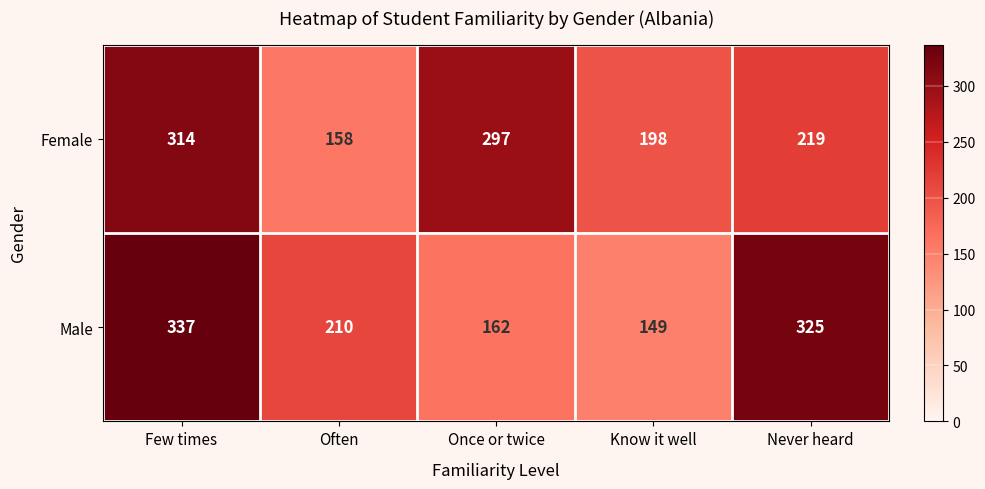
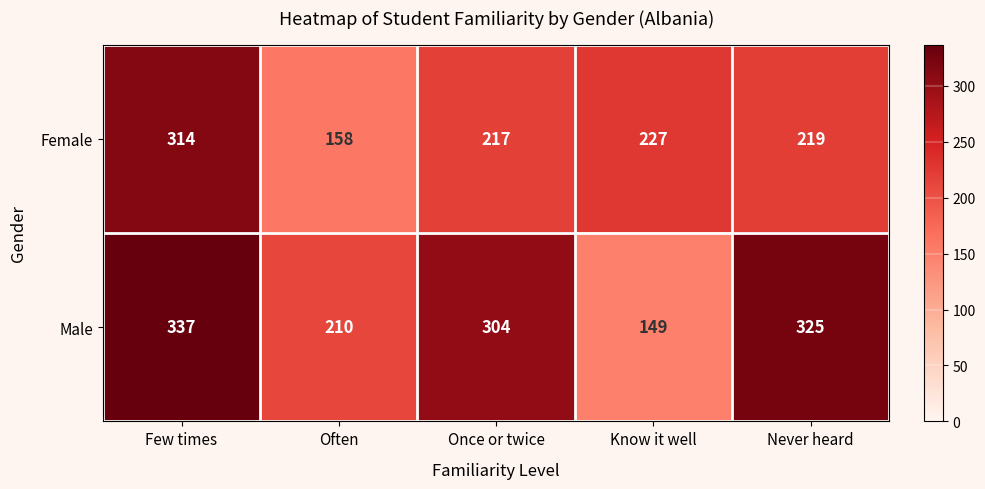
  {
    "Female": {
      "Few times": 314,
      "Often": 158,
-     "Once or twice": 297,
-     "Know it well": 198,
+     "Once or twice": 217,
+     "Know it well": 227,
      "Never heard": 219
    },
    "Male": {
      "Few times": 337,
      "Often": 210,
-     "Once or twice": 162,
+     "Once or twice": 304,
      "Know it well": 149,
      "Never heard": 325
    }
  }
